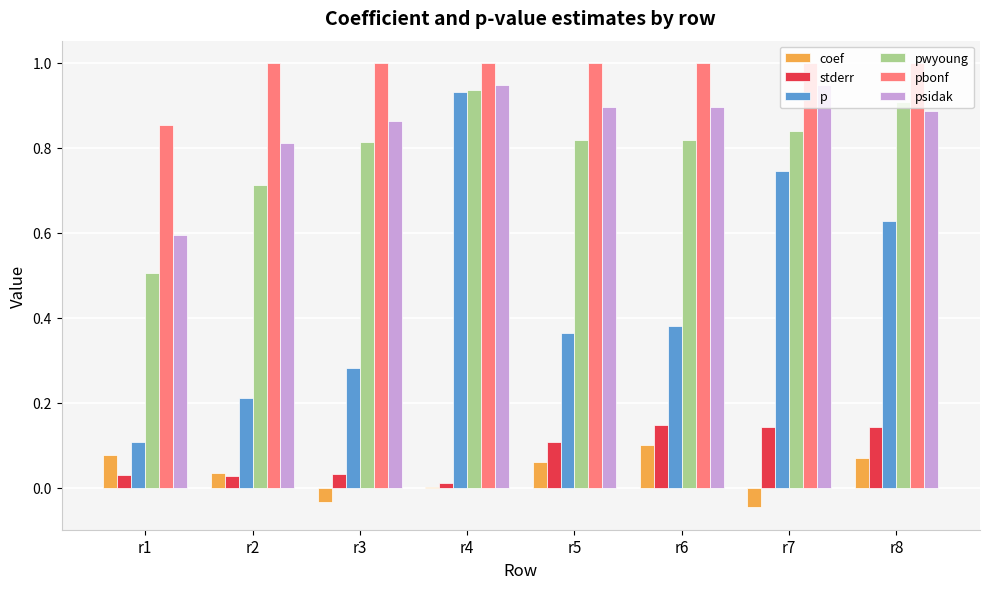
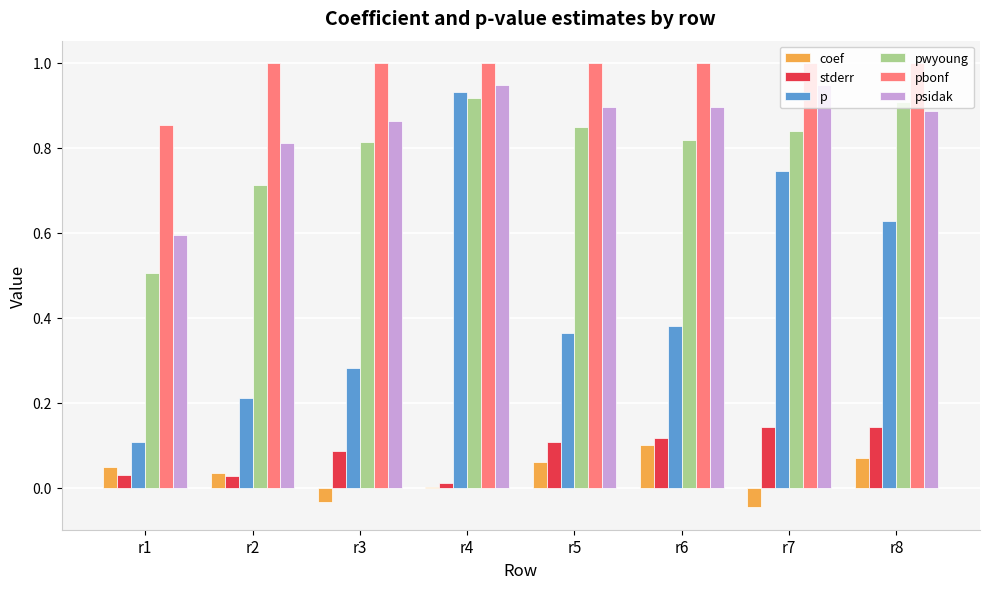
  {
    "coef": {
-     "r1": 0.08,
+     "r1": 0.05,
      "r2": 0.03,
      "r3": -0.03,
      "r5": 0.06,
      "r6": 0.10,
      "r7": -0.05,
      "r8": 0.07
    },
    "stderr": {
      "r1": 0.03,
      "r2": 0.03,
-     "r3": 0.03,
+     "r3": 0.09,
      "r4": 0.01,
      "r5": 0.11,
-     "r6": 0.15,
+     "r6": 0.12,
      "r7": 0.14,
      "r8": 0.14
    },
    "p": {
      "r1": 0.11,
      "r2": 0.21,
      "r3": 0.28,
      "r4": 0.93,
      "r5": 0.36,
      "r6": 0.38,
      "r7": 0.75,
      "r8": 0.63
    },
    "pwyoung": {
      "r1": 0.51,
      "r2": 0.71,
      "r3": 0.81,
-     "r4": 0.94,
-     "r5": 0.82,
+     "r4": 0.92,
+     "r5": 0.85,
      "r6": 0.82,
      "r7": 0.84
    },
    "pbonf": {
      "r1": 0.85,
      "r2": 1.00,
      "r3": 1.00,
      "r4": 1.00,
      "r5": 1.00,
      "r6": 1.00
    },
    "psidak": {
      "r1": 0.59,
      "r2": 0.81,
      "r3": 0.86,
      "r4": 0.95,
      "r5": 0.90,
      "r6": 0.90,
      "r8": 0.89
    }
  }
